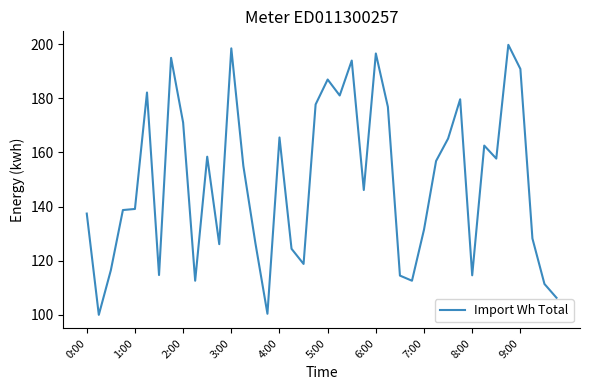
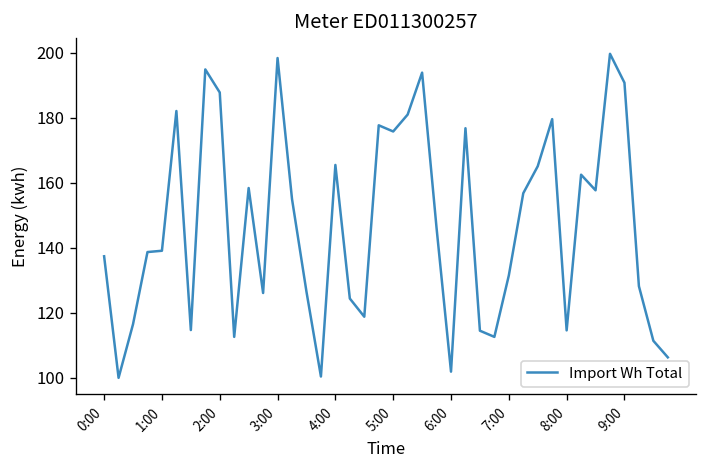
  {
    "0:00": 137,
    "1:00": 139,
-   "2:00": 171,
+   "2:00": 188,
    "3:00": 198,
    "4:00": 166,
-   "5:00": 187,
-   "6:00": 197,
+   "5:00": 176,
+   "6:00": 102,
    "7:00": 132,
    "8:00": 115,
    "9:00": 191
  }
